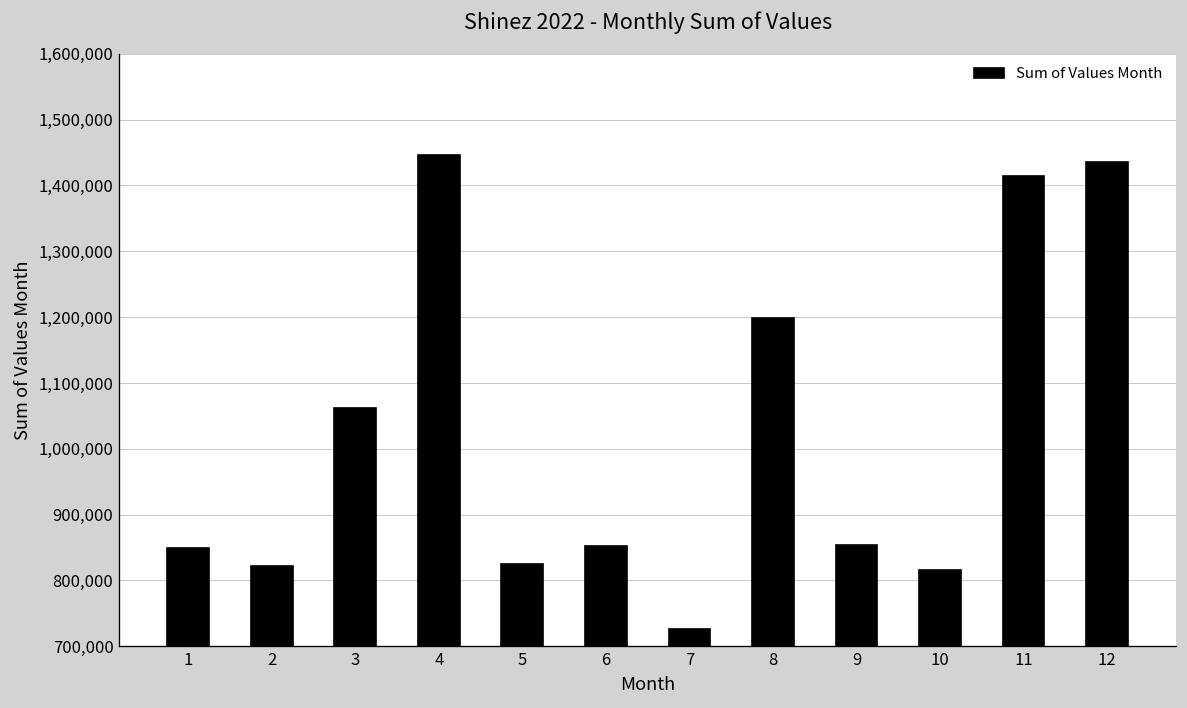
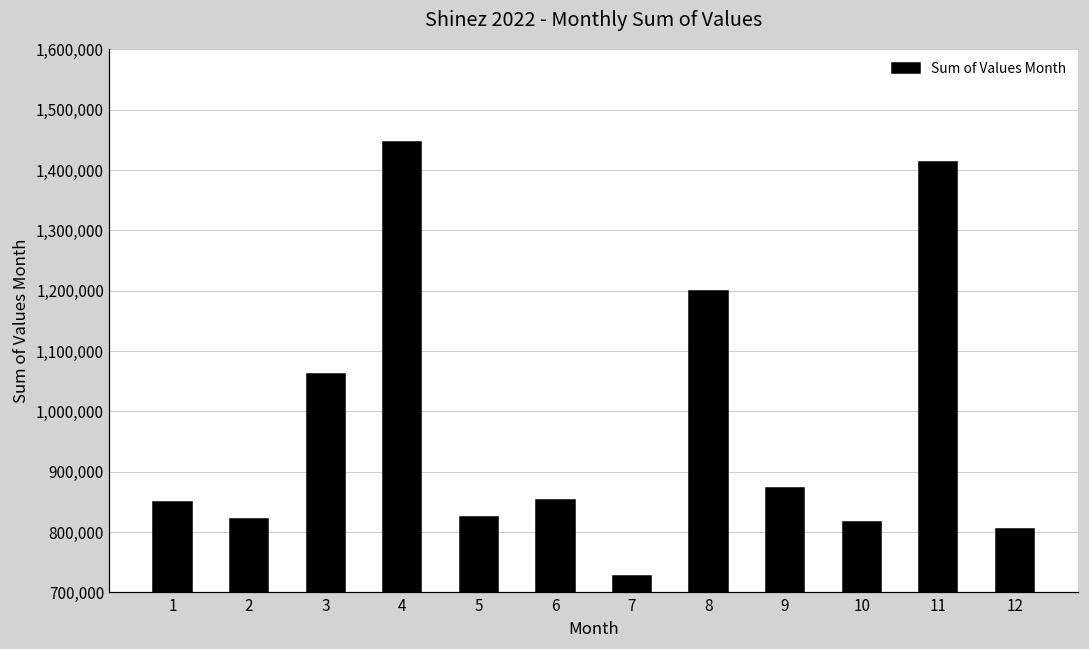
  {
    "1": "850,000",
    "2": "820,000",
    "3": "1,060,000",
    "4": "1,450,000",
    "5": "820,000",
    "6": "850,000",
    "7": "730,000",
    "8": "1,200,000",
-   "9": "850,000",
+   "9": "870,000",
    "10": "820,000",
    "11": "1,410,000",
-   "12": "1,440,000"
+   "12": "810,000"
  }
